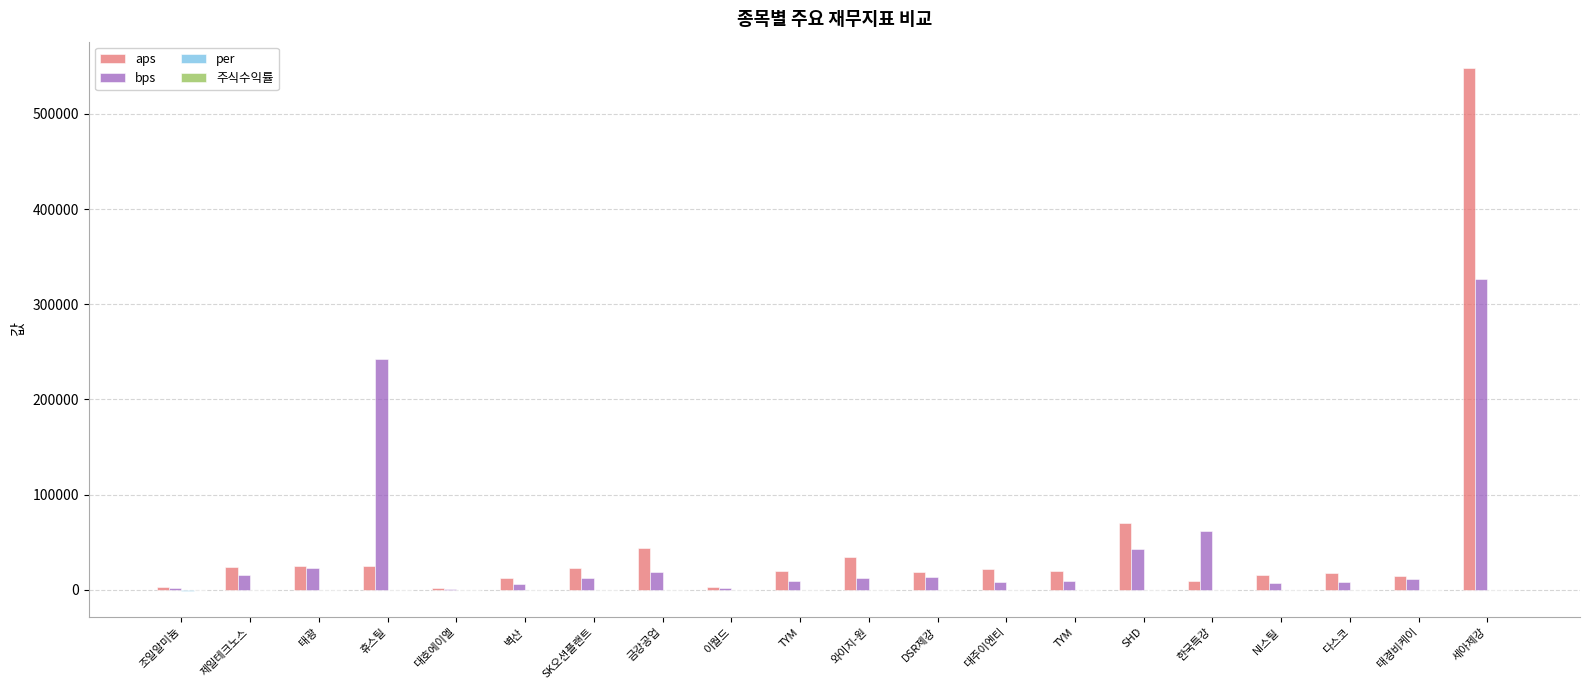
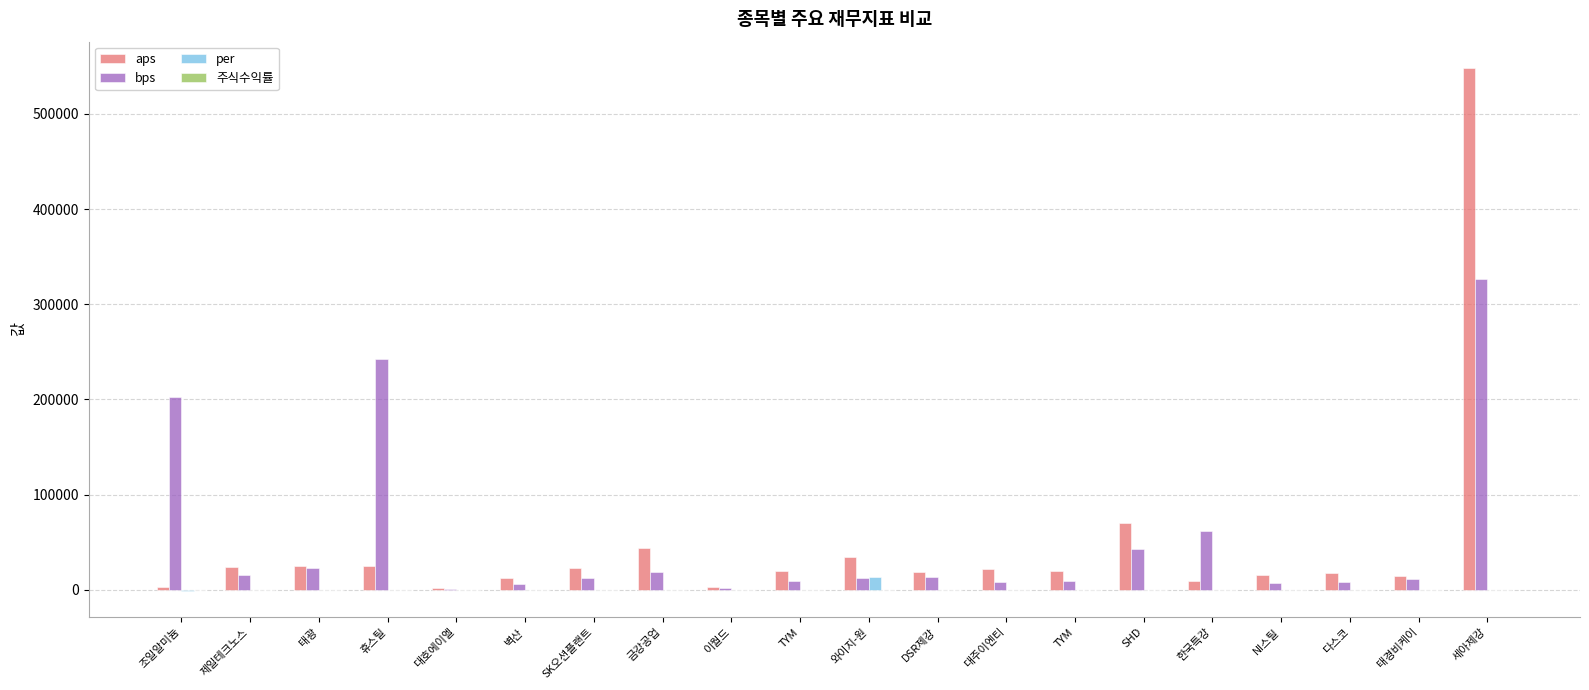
  {
    "aps": {
      "조일알미늄": 0,
      "제일테크노스": 20000,
      "태광": 30000,
      "휴스틸": 30000,
      "벽산": 10000,
      "SK오션플랜트": 20000,
      "금강공업": 40000,
      "이월드": 0,
      "와이지-원": 30000,
      "DSR제강": 20000,
      "대주이엔티": 20000,
      "SHD": 70000,
      "한국특강": 10000,
      "NI스틸": 20000,
      "다스코": 20000,
      "태경비케이": 10000,
      "세아제강": 550000
    },
    "bps": {
-     "조일알미늄": 0,
+     "조일알미늄": 200000,
      "제일테크노스": 20000,
      "태광": 20000,
      "휴스틸": 240000,
      "벽산": 10000,
      "SK오션플랜트": 10000,
      "금강공업": 20000,
      "와이지-원": 10000,
      "DSR제강": 10000,
      "대주이엔티": 10000,
      "SHD": 40000,
      "한국특강": 60000,
      "NI스틸": 10000,
      "다스코": 10000,
      "태경비케이": 10000,
      "세아제강": 330000
    },
    "per": {
-     "와이지-원": 0
+     "와이지-원": 10000
    }
  }
